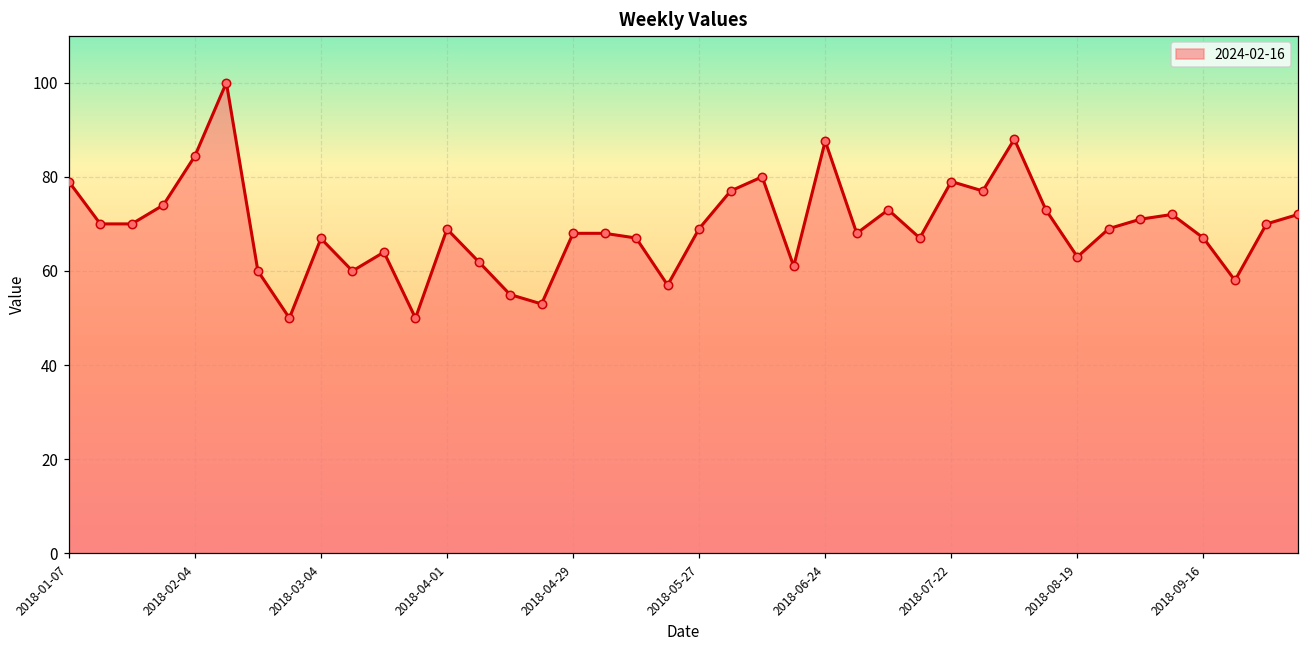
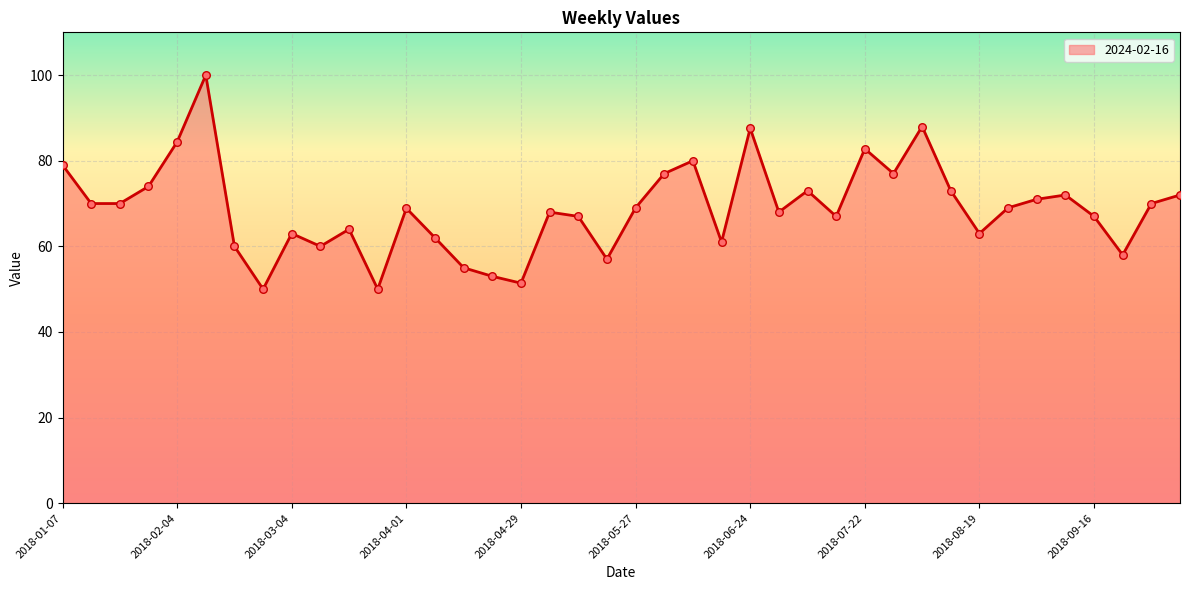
  {
    "2018-01-07": 79,
    "2018-02-04": 84,
-   "2018-03-04": 67,
+   "2018-03-04": 63,
    "2018-04-01": 69,
-   "2018-04-29": 68,
+   "2018-04-29": 51,
    "2018-05-27": 69,
    "2018-06-24": 88,
-   "2018-07-22": 79,
+   "2018-07-22": 83,
    "2018-08-19": 63,
    "2018-09-16": 67
  }
